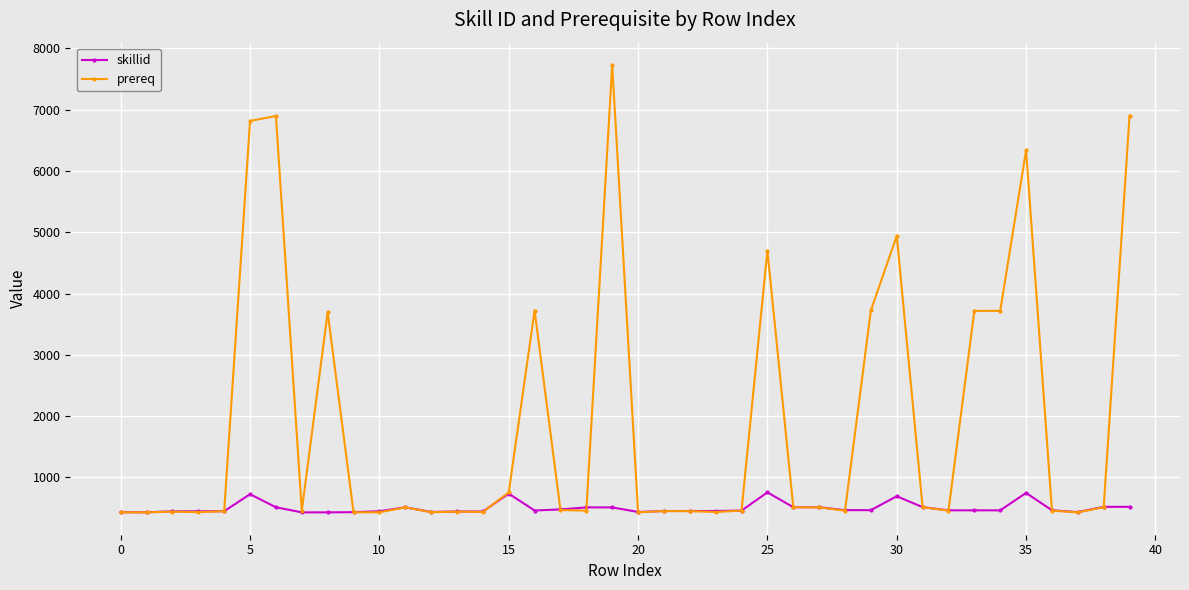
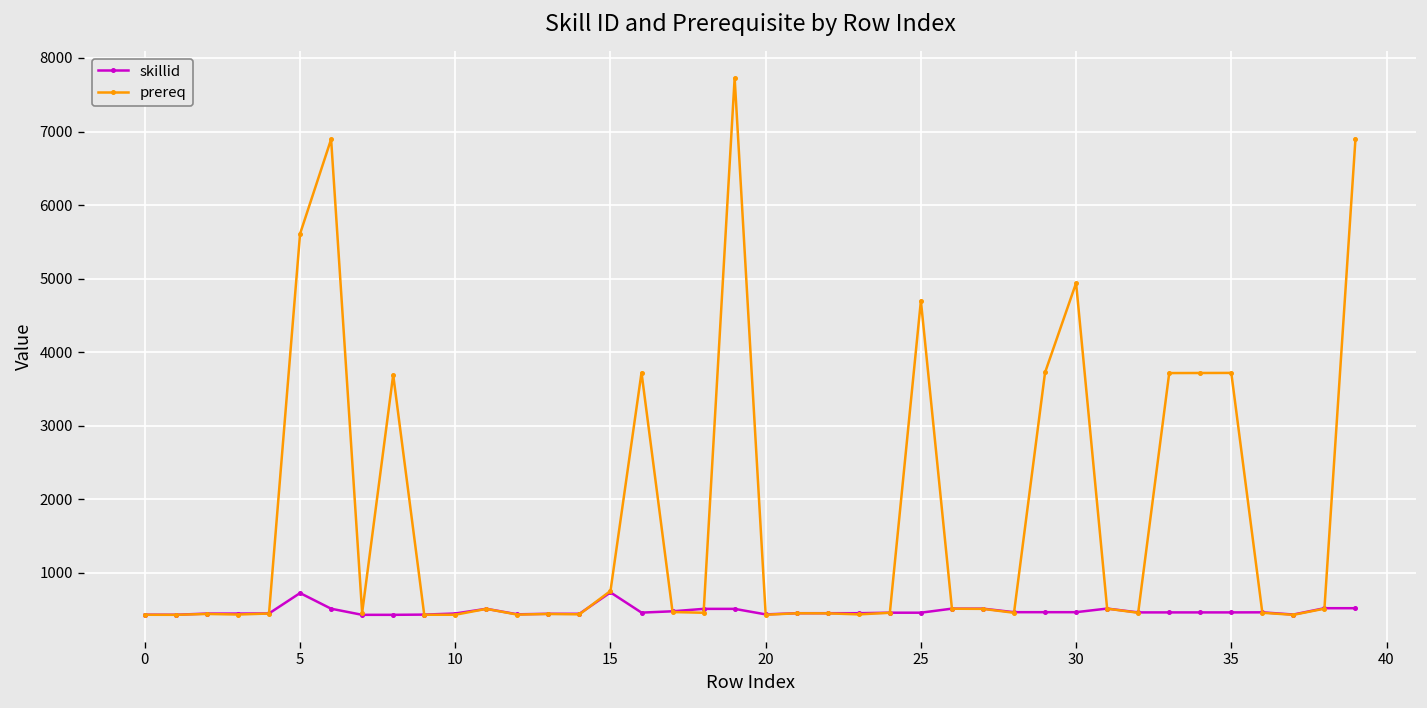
  {
    "skillid": {
      "5": 700,
-     "25": 800,
-     "30": 700,
-     "35": 700
+     "25": 500,
+     "30": 500,
+     "35": 500
    },
    "prereq": {
-     "5": 6800,
+     "5": 5600,
      "25": 4700,
      "30": 4900,
-     "35": 6300
+     "35": 3700
    }
  }
